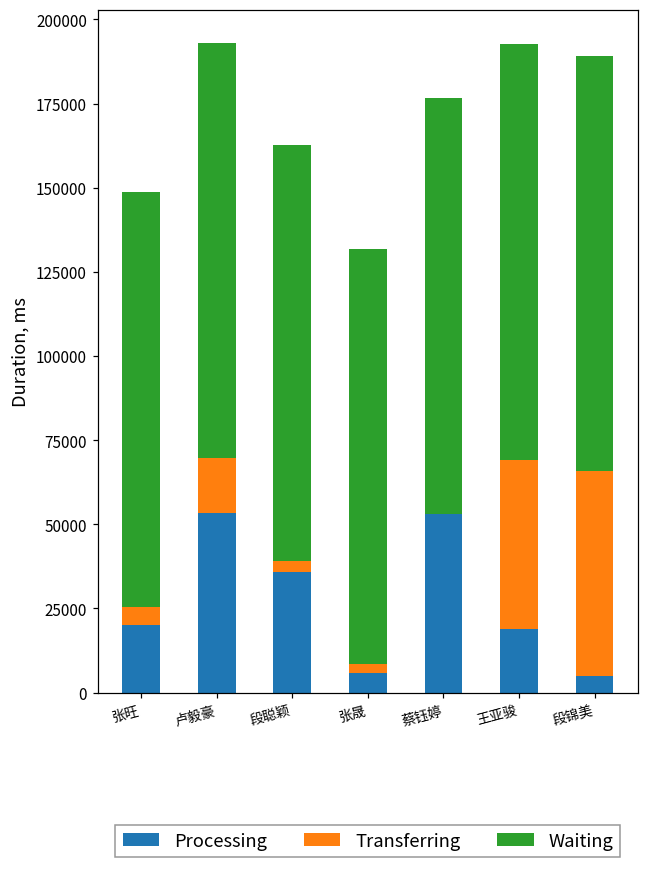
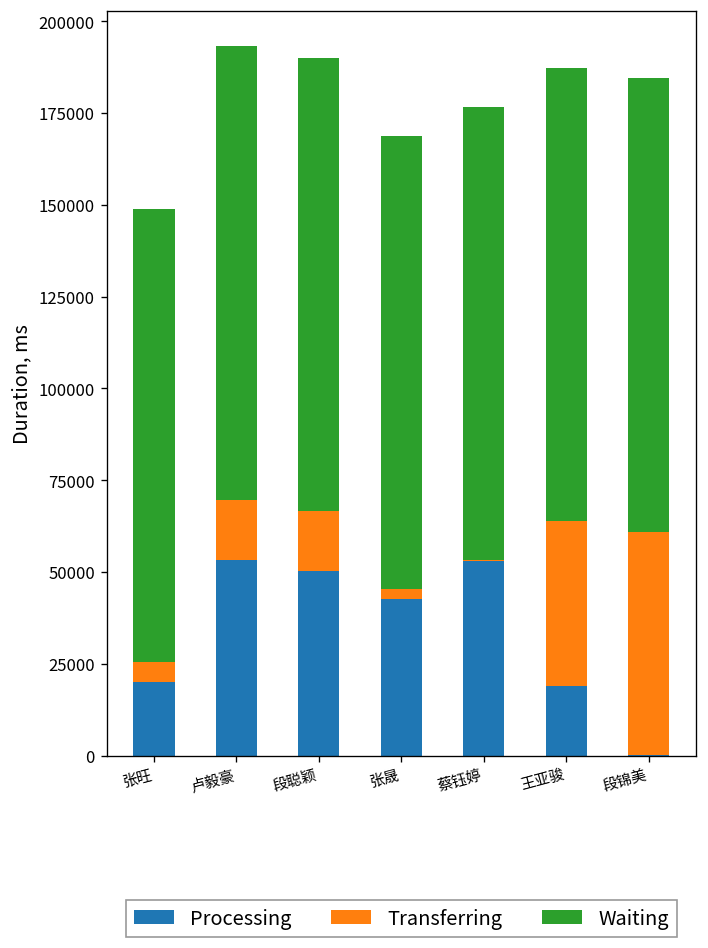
  {
    "Processing": {
      "张旺": 20000,
      "卢毅豪": 53000,
-     "段聪颖": 36000,
-     "张晟": 6000,
+     "段聪颖": 50000,
+     "张晟": 43000,
      "蔡钰婷": 53000,
      "王亚骏": 19000,
-     "段锦美": 5000
+     "段锦美": 0
    },
    "Transferring": {
      "张旺": 5000,
      "卢毅豪": 16000,
-     "段聪颖": 3000,
+     "段聪颖": 16000,
      "张晟": 3000,
-     "王亚骏": 50000,
+     "王亚骏": 45000,
      "段锦美": 61000
    },
    "Waiting": {
      "张旺": 123000,
      "卢毅豪": 123000,
      "段聪颖": 123000,
      "张晟": 123000,
      "蔡钰婷": 123000,
      "王亚骏": 123000,
      "段锦美": 123000
    }
  }
